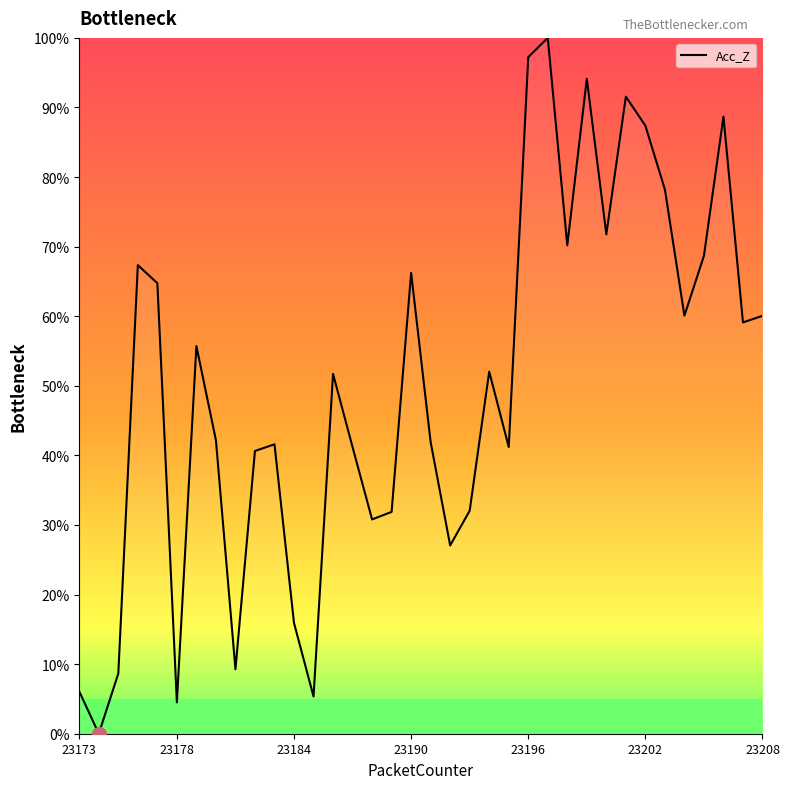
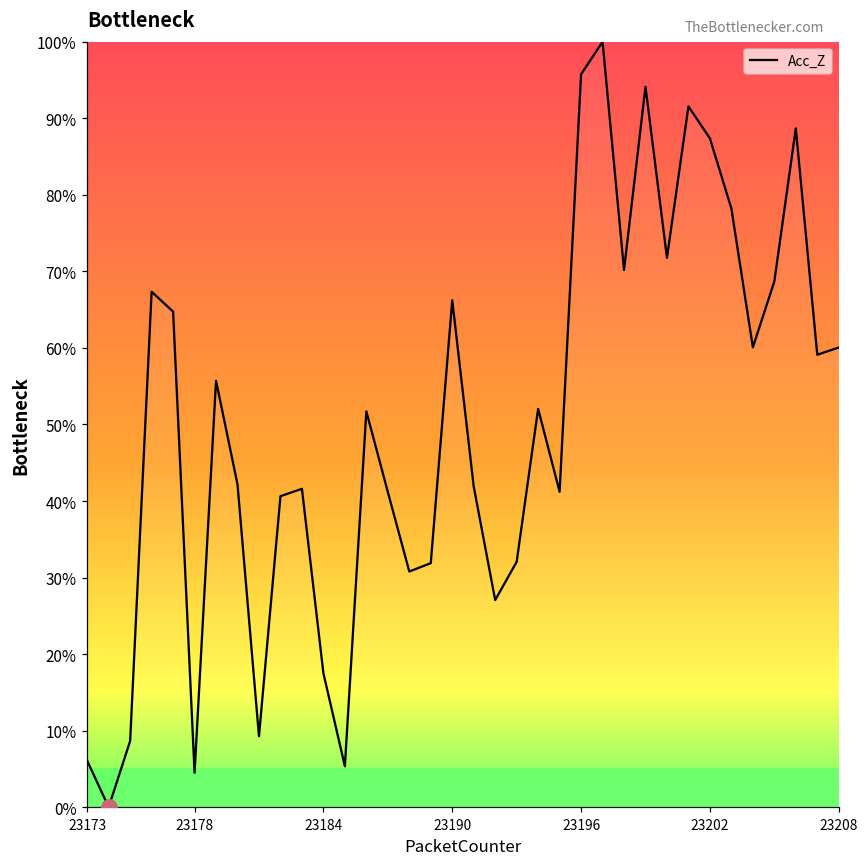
  {
    "Acc_Z": {
      "23173": "6%",
-     "23184": "16%",
+     "23184": "18%",
      "23190": "66%",
-     "23196": "97%",
+     "23196": "96%",
      "23202": "87%",
      "23208": "60%"
    }
  }
